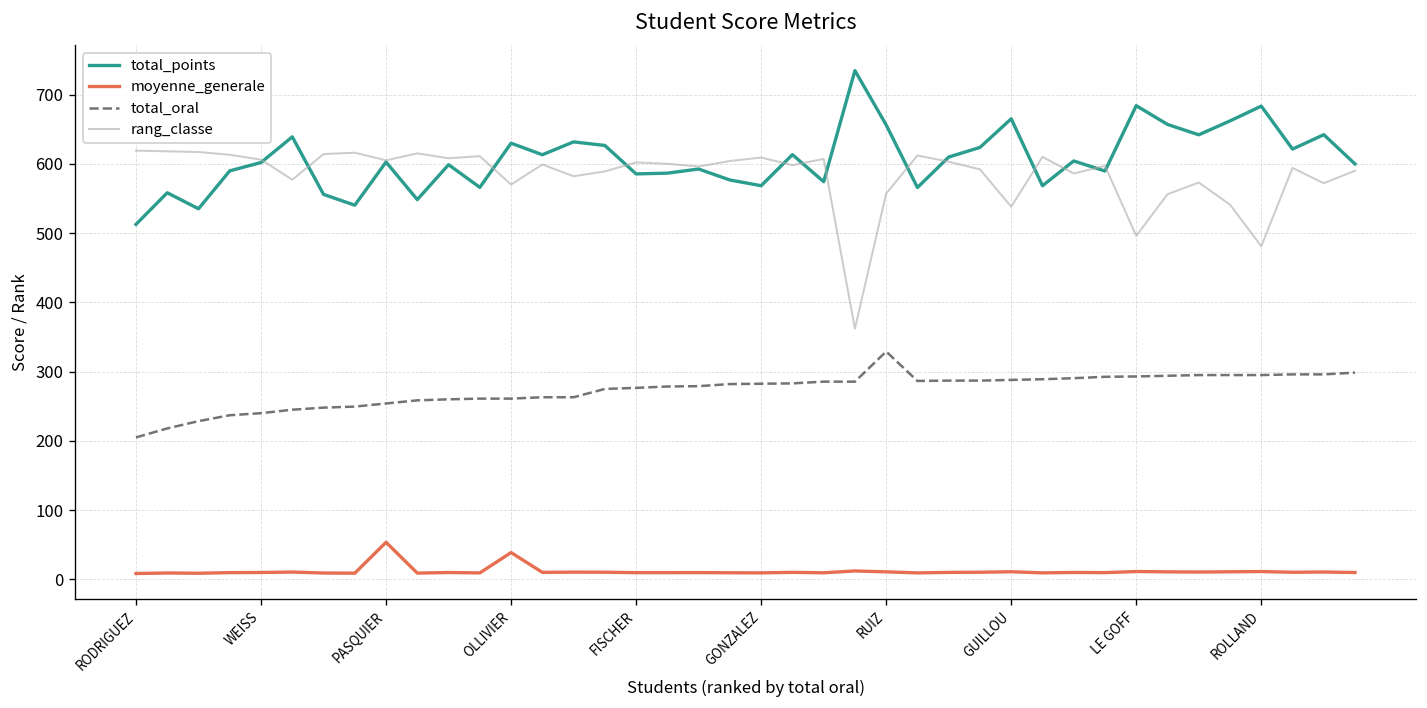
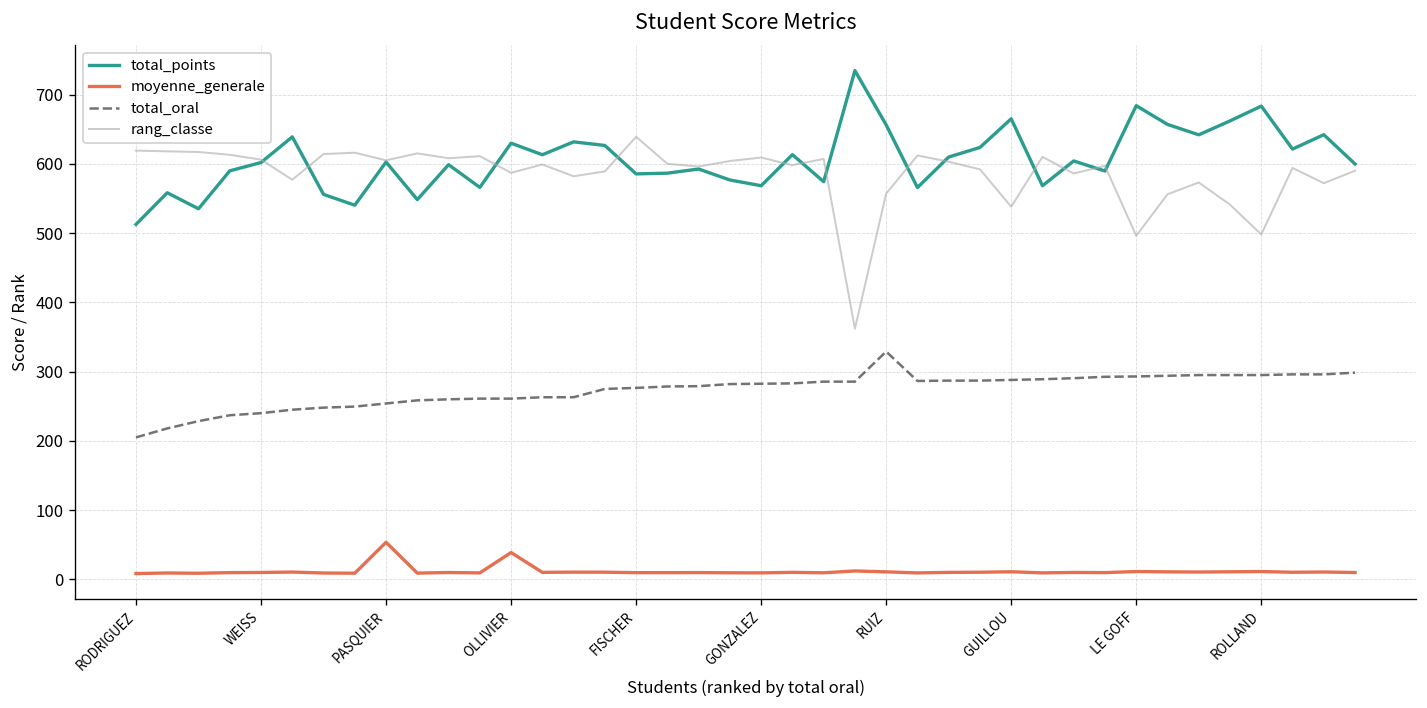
  {
    "total_points": {
      "RODRIGUEZ": 510,
      "OLLIVIER": 630,
      "FISCHER": 590,
      "GONZALEZ": 570,
      "RUIZ": 660,
      "GUILLOU": 660,
      "LE GOFF": 680,
      "ROLLAND": 680
    },
    "moyenne_generale": {
      "RODRIGUEZ": 10,
      "WEISS": 10,
      "PASQUIER": 50,
      "OLLIVIER": 40,
      "FISCHER": 10,
      "GONZALEZ": 10,
      "RUIZ": 10,
      "GUILLOU": 10,
      "LE GOFF": 10,
      "ROLLAND": 10
    },
    "total_oral": {
      "RODRIGUEZ": 210,
      "WEISS": 240,
      "PASQUIER": 250,
      "OLLIVIER": 260,
      "FISCHER": 280,
      "GONZALEZ": 280,
      "RUIZ": 330,
      "GUILLOU": 290,
      "LE GOFF": 290,
      "ROLLAND": 300
    },
    "rang_classe": {
      "RODRIGUEZ": 620,
-     "OLLIVIER": 570,
-     "FISCHER": 600,
+     "OLLIVIER": 590,
+     "FISCHER": 640,
      "GONZALEZ": 610,
      "RUIZ": 560,
      "GUILLOU": 540,
      "LE GOFF": 500,
-     "ROLLAND": 480
+     "ROLLAND": 500
    }
  }
